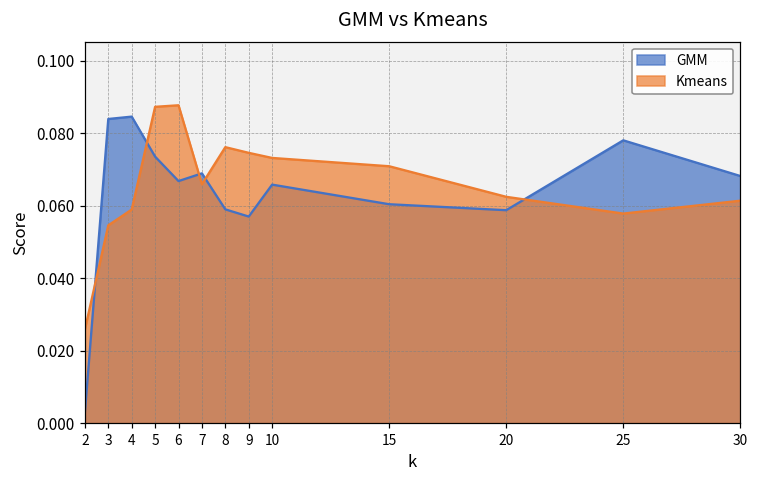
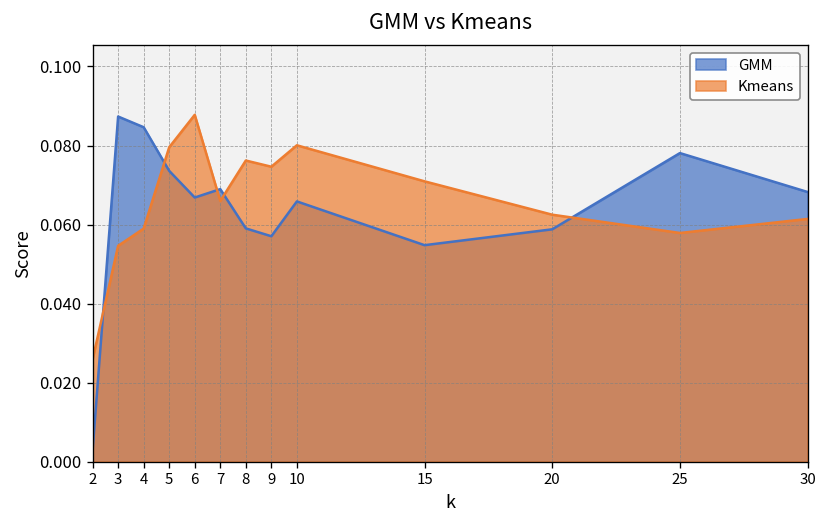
  {
    "GMM": {
      "2": 0.003,
-     "3": 0.084,
+     "3": 0.087,
      "4": 0.085,
      "5": 0.074,
      "6": 0.067,
      "7": 0.069,
      "8": 0.059,
      "9": 0.057,
      "10": 0.066,
-     "15": 0.060,
+     "15": 0.055,
      "20": 0.059,
      "25": 0.078,
      "30": 0.068
    },
    "Kmeans": {
      "2": 0.026,
      "3": 0.055,
      "4": 0.059,
-     "5": 0.087,
+     "5": 0.080,
      "6": 0.088,
      "7": 0.066,
      "8": 0.076,
      "9": 0.075,
-     "10": 0.073,
+     "10": 0.080,
      "15": 0.071,
      "20": 0.062,
      "25": 0.058,
      "30": 0.061
    }
  }
